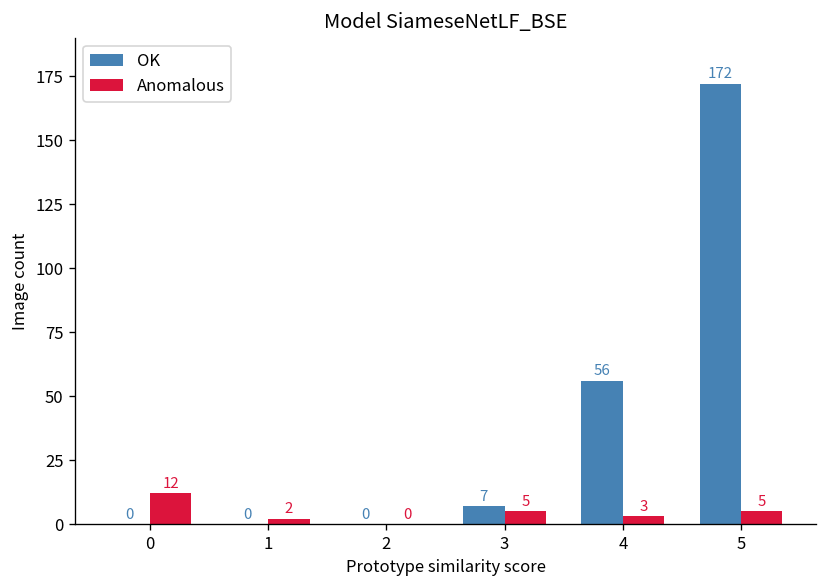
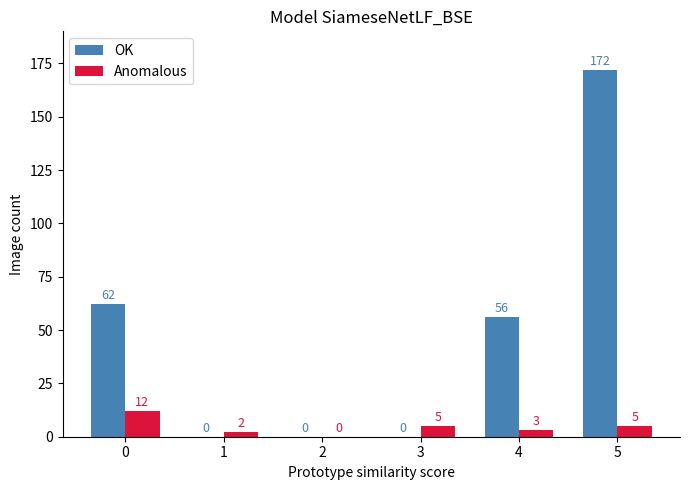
  {
    "OK": {
-     "0": 0,
+     "0": 62,
      "1": 0,
      "2": 0,
-     "3": 7,
+     "3": 0,
      "4": 56,
      "5": 172
    },
    "Anomalous": {
      "0": 12,
      "1": 2,
      "2": 0,
      "3": 5,
      "4": 3,
      "5": 5
    }
  }
